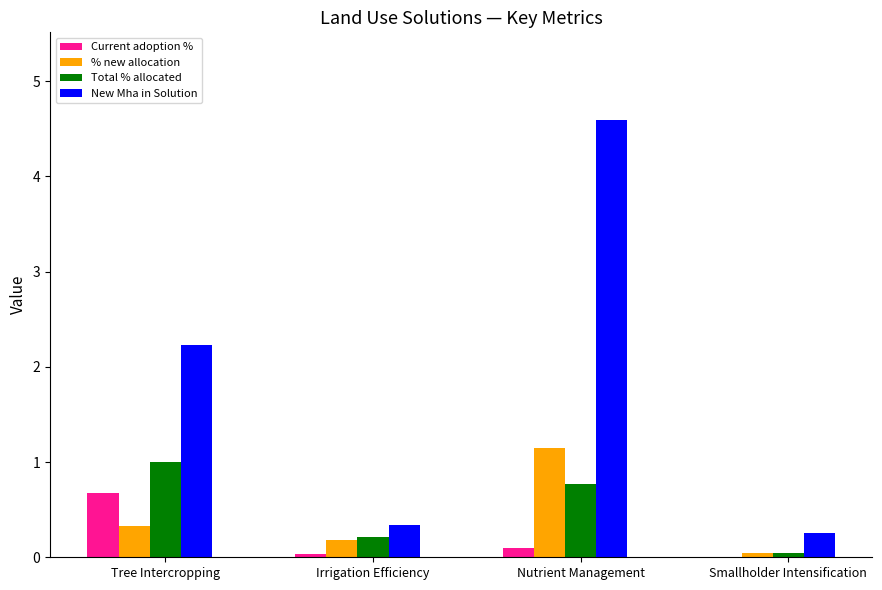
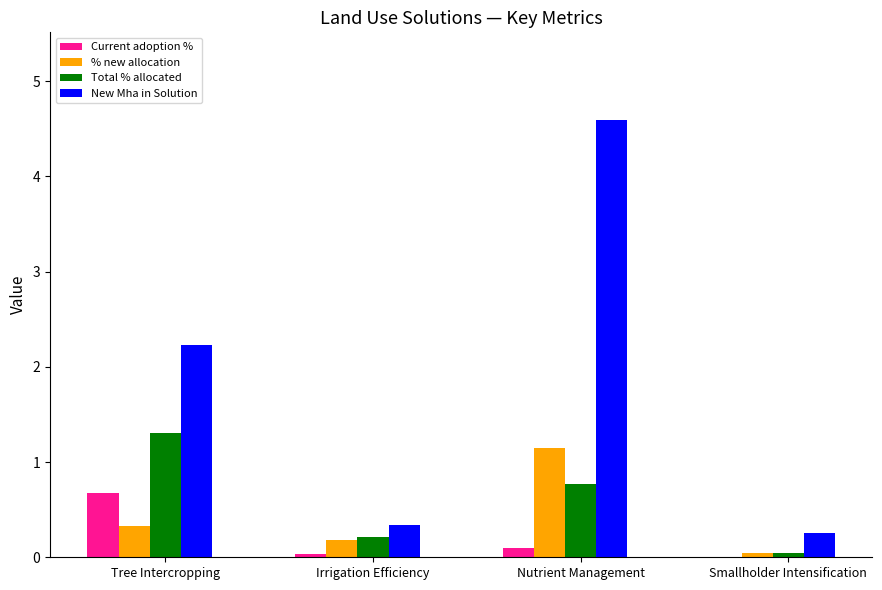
  {
    "Current adoption %": {
      "Tree Intercropping": 0.7,
      "Irrigation Efficiency": 0.0,
      "Nutrient Management": 0.1
    },
    "% new allocation": {
      "Tree Intercropping": 0.3,
      "Irrigation Efficiency": 0.2,
      "Nutrient Management": 1.2,
      "Smallholder Intensification": 0.0
    },
    "Total % allocated": {
-     "Tree Intercropping": 1.0,
+     "Tree Intercropping": 1.3,
      "Irrigation Efficiency": 0.2,
      "Nutrient Management": 0.8,
      "Smallholder Intensification": 0.1
    },
    "New Mha in Solution": {
      "Tree Intercropping": 2.2,
      "Irrigation Efficiency": 0.3,
      "Nutrient Management": 4.6,
      "Smallholder Intensification": 0.3
    }
  }
